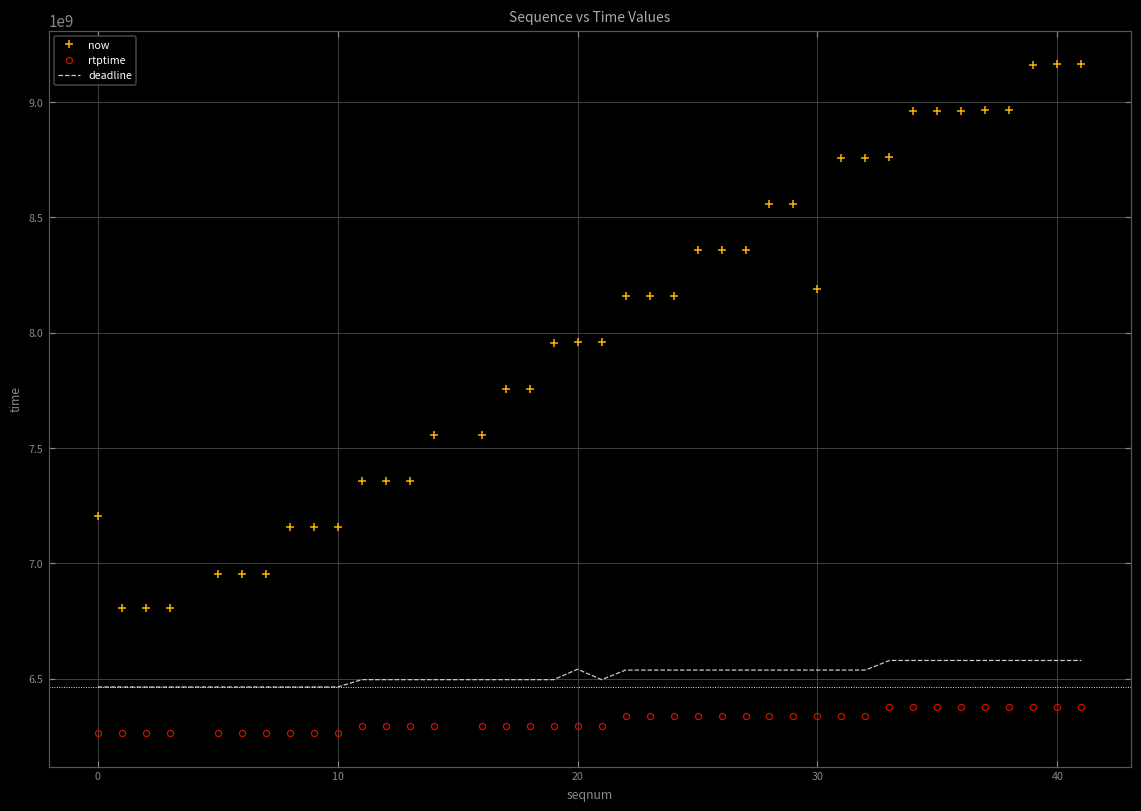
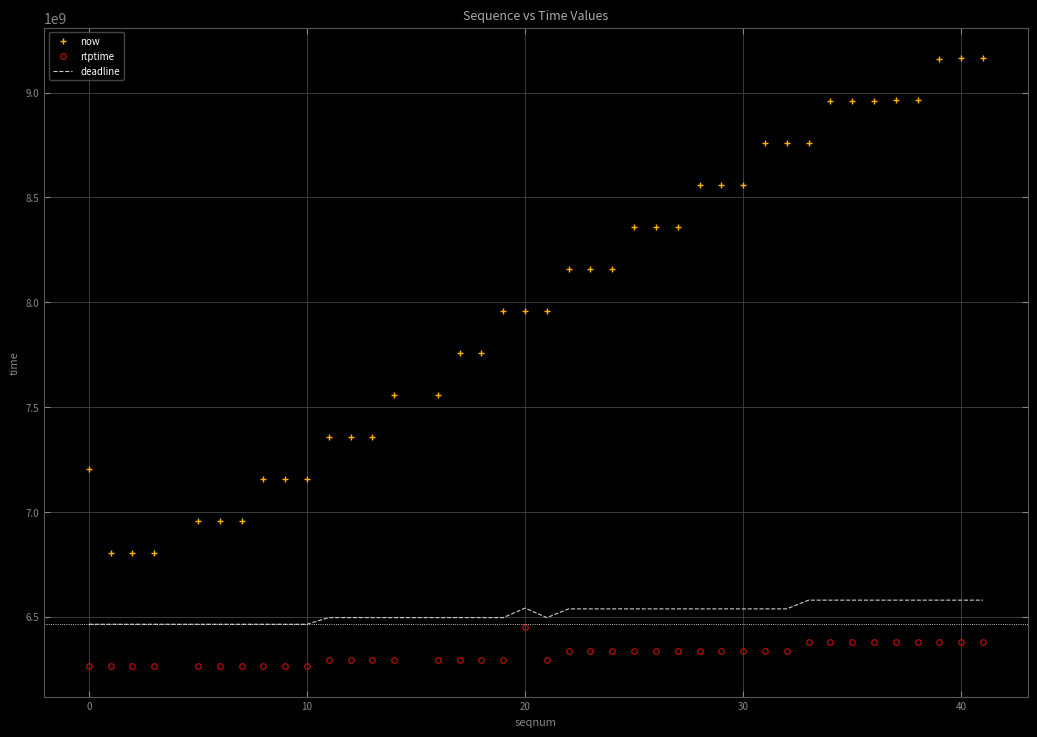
  {
    "now": {
      "0": 7210000000,
      "10": 7160000000,
      "20": 7960000000,
-     "30": 8190000000,
+     "30": 8560000000,
      "40": 9160000000
    },
    "rtptime": {
      "0": 6260000000,
      "10": 6260000000,
-     "20": 6300000000,
+     "20": 6450000000,
      "30": 6340000000,
      "40": 6380000000
    },
    "deadline": {
      "0": 6460000000,
      "10": 6460000000,
      "20": 6540000000,
      "30": 6540000000,
      "40": 6580000000
    }
  }
